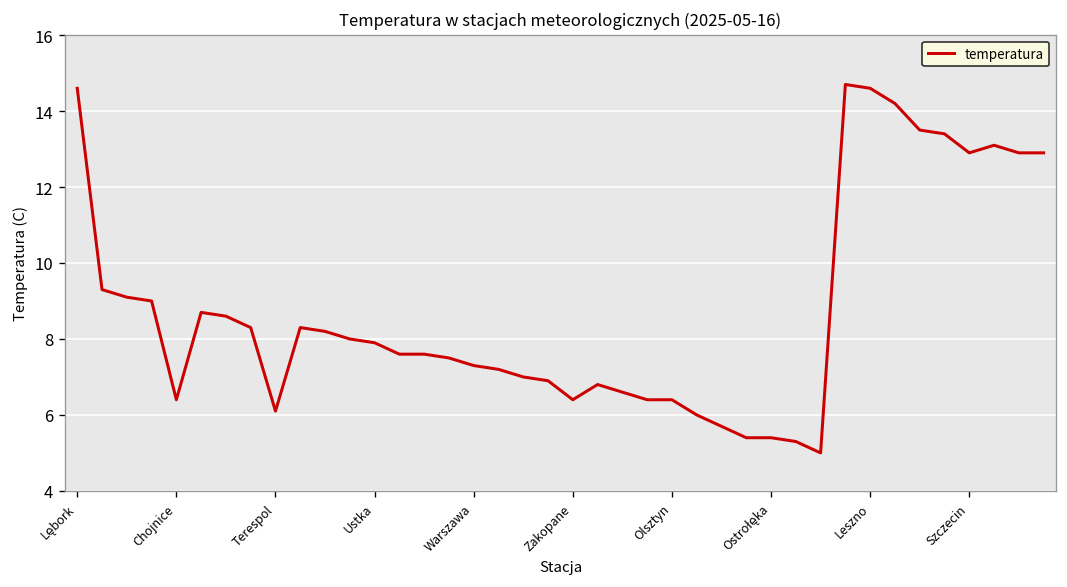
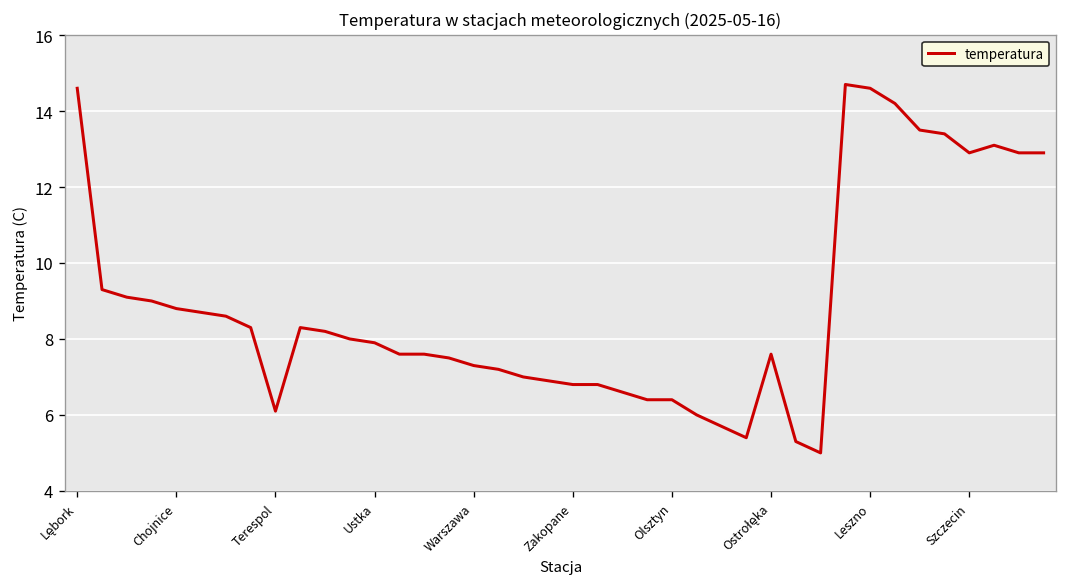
  {
    "Lębork": 14.6,
-   "Chojnice": 6.4,
+   "Chojnice": 8.8,
    "Terespol": 6.1,
    "Ustka": 7.9,
    "Warszawa": 7.3,
-   "Zakopane": 6.4,
+   "Zakopane": 6.8,
    "Olsztyn": 6.4,
-   "Ostrołęka": 5.4,
+   "Ostrołęka": 7.6,
    "Leszno": 14.6,
    "Szczecin": 12.9
  }
